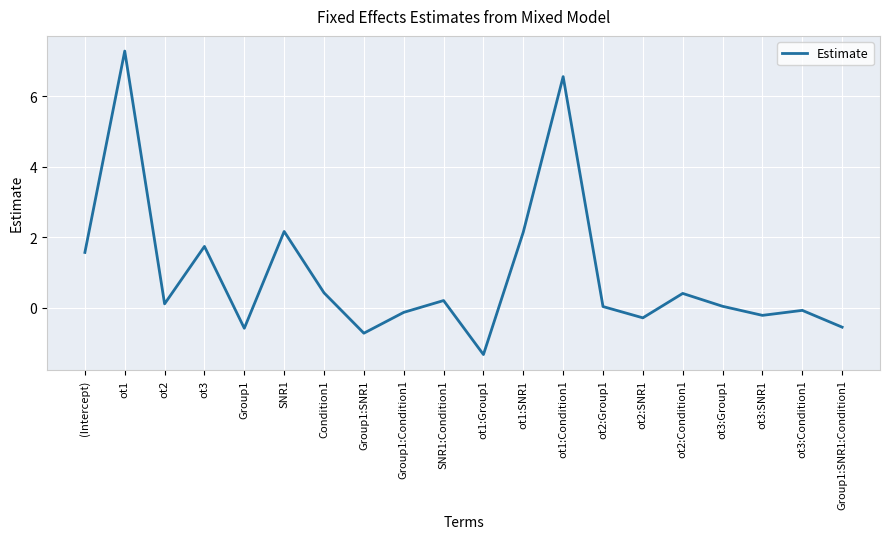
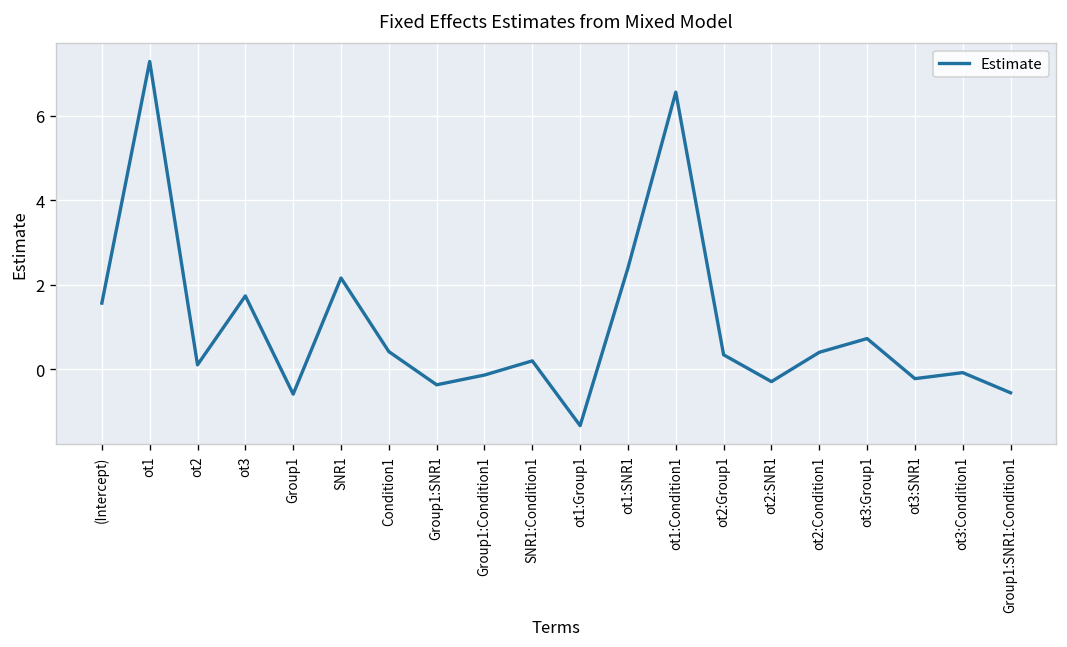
  {
    "(Intercept)": 1.6,
    "ot1": 7.3,
    "ot2": 0.1,
    "ot3": 1.7,
    "Group1": -0.6,
    "SNR1": 2.2,
    "Condition1": 0.4,
-   "Group1:SNR1": -0.7,
+   "Group1:SNR1": -0.4,
    "Group1:Condition1": -0.1,
    "SNR1:Condition1": 0.2,
    "ot1:Group1": -1.3,
-   "ot1:SNR1": 2.1,
+   "ot1:SNR1": 2.4,
    "ot1:Condition1": 6.6,
-   "ot2:Group1": 0.0,
+   "ot2:Group1": 0.3,
    "ot2:SNR1": -0.3,
    "ot2:Condition1": 0.4,
-   "ot3:Group1": 0.0,
+   "ot3:Group1": 0.7,
    "ot3:SNR1": -0.2,
    "ot3:Condition1": -0.1,
    "Group1:SNR1:Condition1": -0.6
  }
